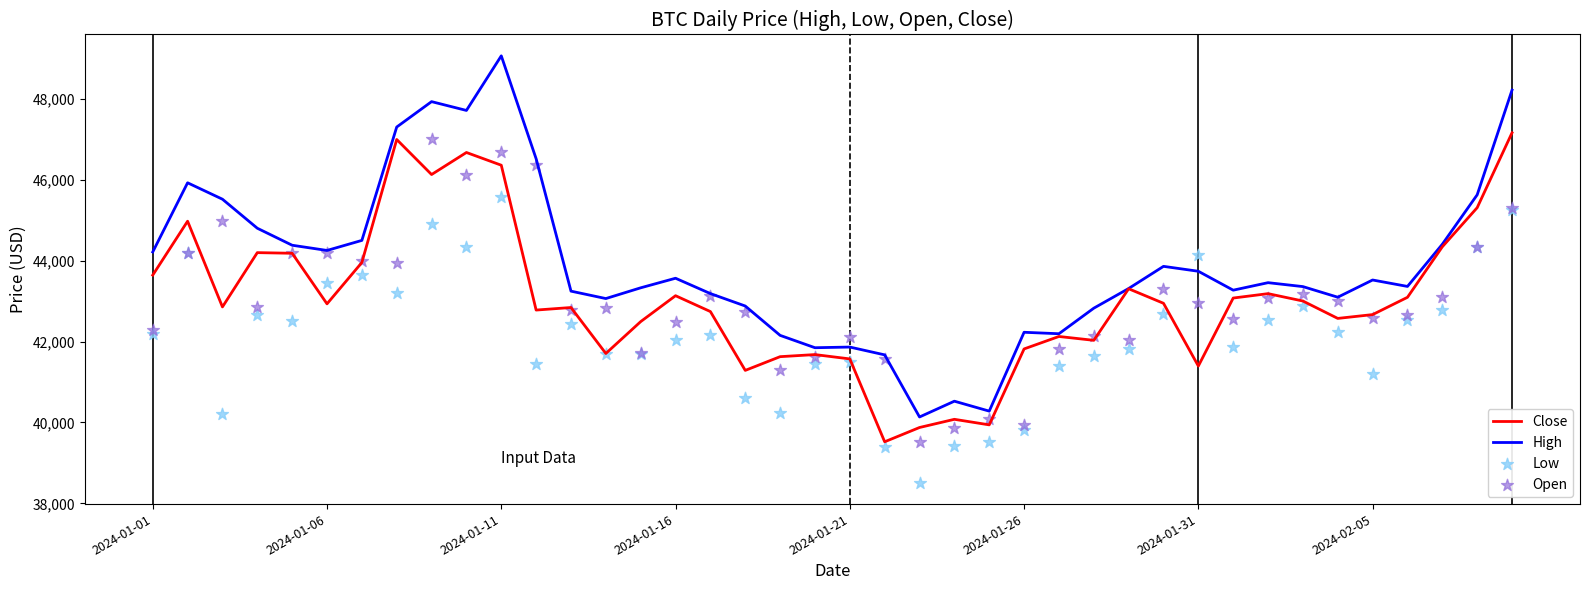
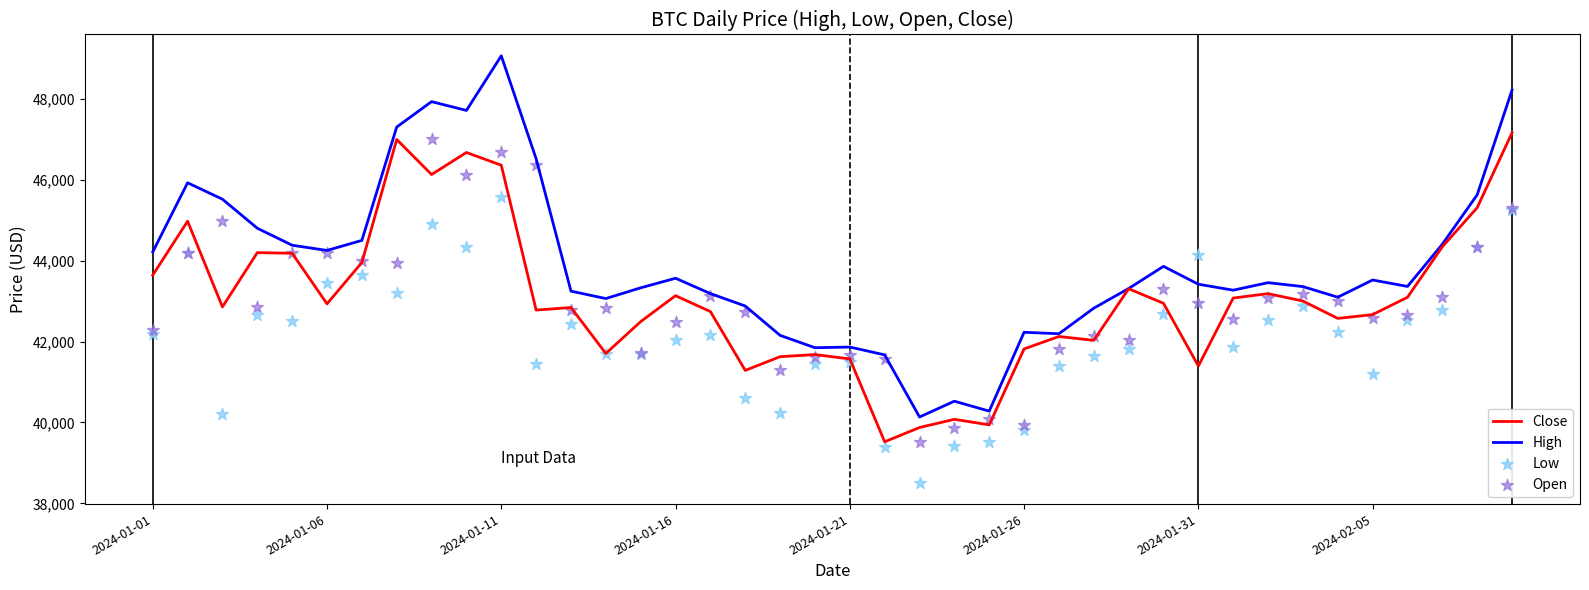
  {
    "Close": {
      "2024-01-01": "43,600",
      "2024-01-06": "42,900",
      "2024-01-11": "46,400",
      "2024-01-16": "43,100",
      "2024-01-21": "41,600",
      "2024-01-26": "41,800",
      "2024-01-31": "41,400",
      "2024-02-05": "42,700"
    },
    "High": {
      "2024-01-01": "44,200",
      "2024-01-06": "44,200",
      "2024-01-11": "49,100",
      "2024-01-16": "43,600",
      "2024-01-21": "41,900",
      "2024-01-26": "42,200",
-     "2024-01-31": "43,700",
+     "2024-01-31": "43,400",
      "2024-02-05": "43,500"
    },
    "Open": {
-     "2024-01-21": "42,100"
+     "2024-01-21": "41,700"
    }
  }
